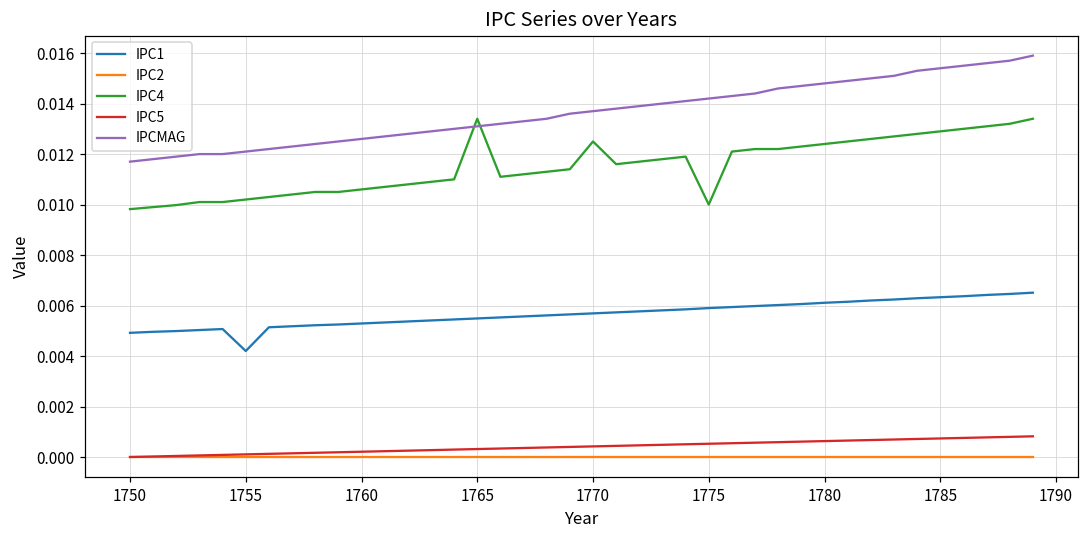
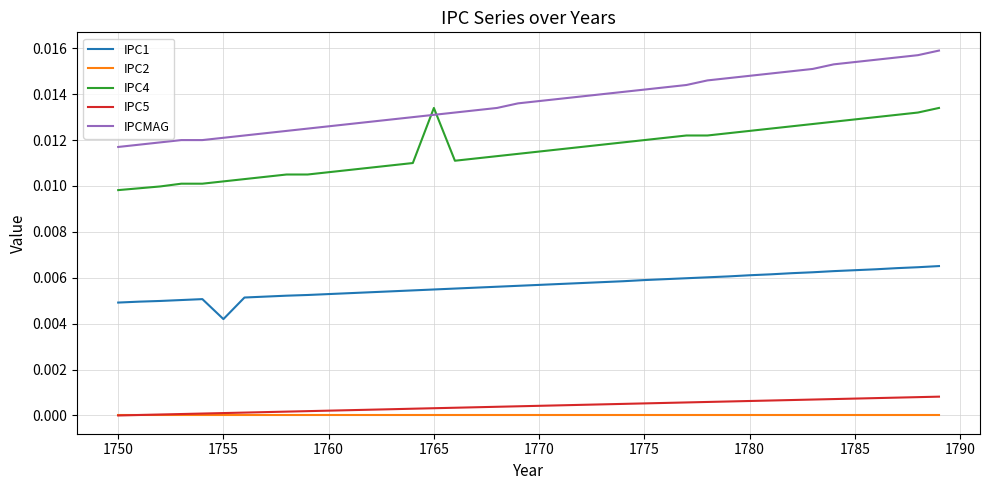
  {
    "IPC1": {
      "1750": 0.0049,
      "1755": 0.0042,
      "1760": 0.0053,
      "1765": 0.0055,
      "1770": 0.0057,
      "1775": 0.0059,
      "1780": 0.0061,
      "1785": 0.0063
    },
    "IPC2": {
      "1760": 0.0000,
      "1765": 0.0000,
      "1770": 0.0000,
      "1775": 0.0000,
      "1780": 0.0000,
      "1785": 0.0000
    },
    "IPC4": {
      "1750": 0.0098,
      "1755": 0.0102,
      "1760": 0.0106,
      "1765": 0.0134,
-     "1770": 0.0125,
-     "1775": 0.010,
+     "1770": 0.0115,
+     "1775": 0.012,
      "1780": 0.0124,
      "1785": 0.0129
    },
    "IPC5": {
      "1760": 0.0002,
      "1765": 0.0003,
      "1770": 0.0004,
      "1775": 0.0005,
      "1780": 0.0006,
      "1785": 0.0007
    },
    "IPCMAG": {
      "1750": 0.0117,
      "1755": 0.0121,
      "1760": 0.0126,
      "1765": 0.0131,
      "1770": 0.0137,
      "1775": 0.0142,
      "1780": 0.0148,
      "1785": 0.0154
    }
  }
